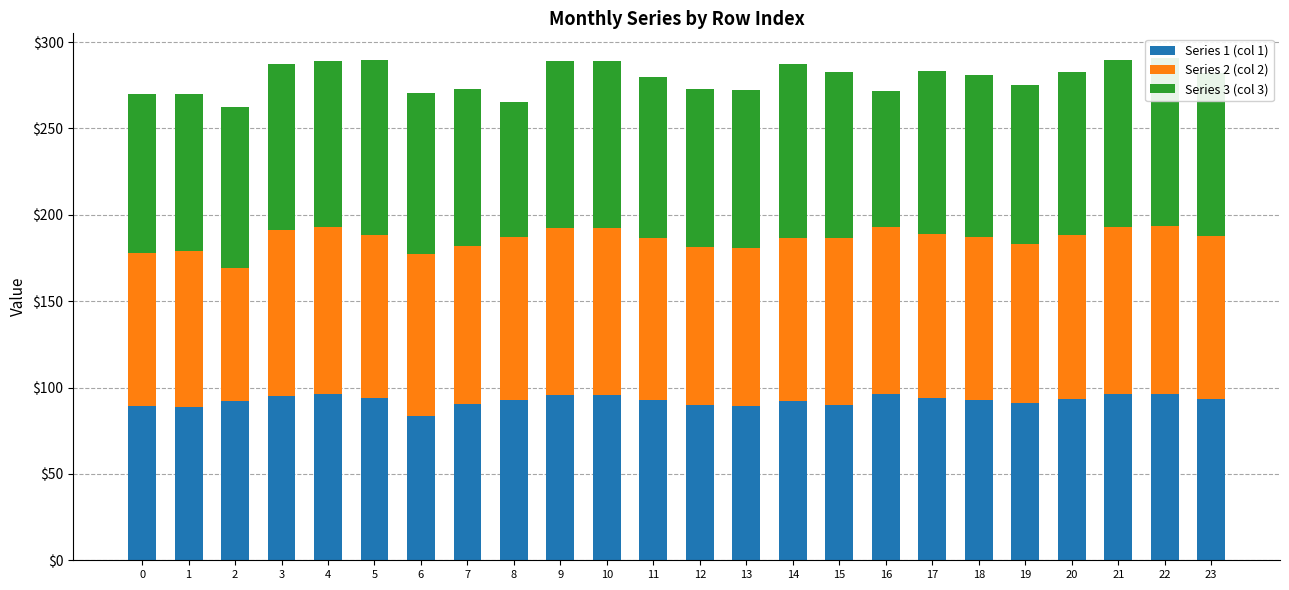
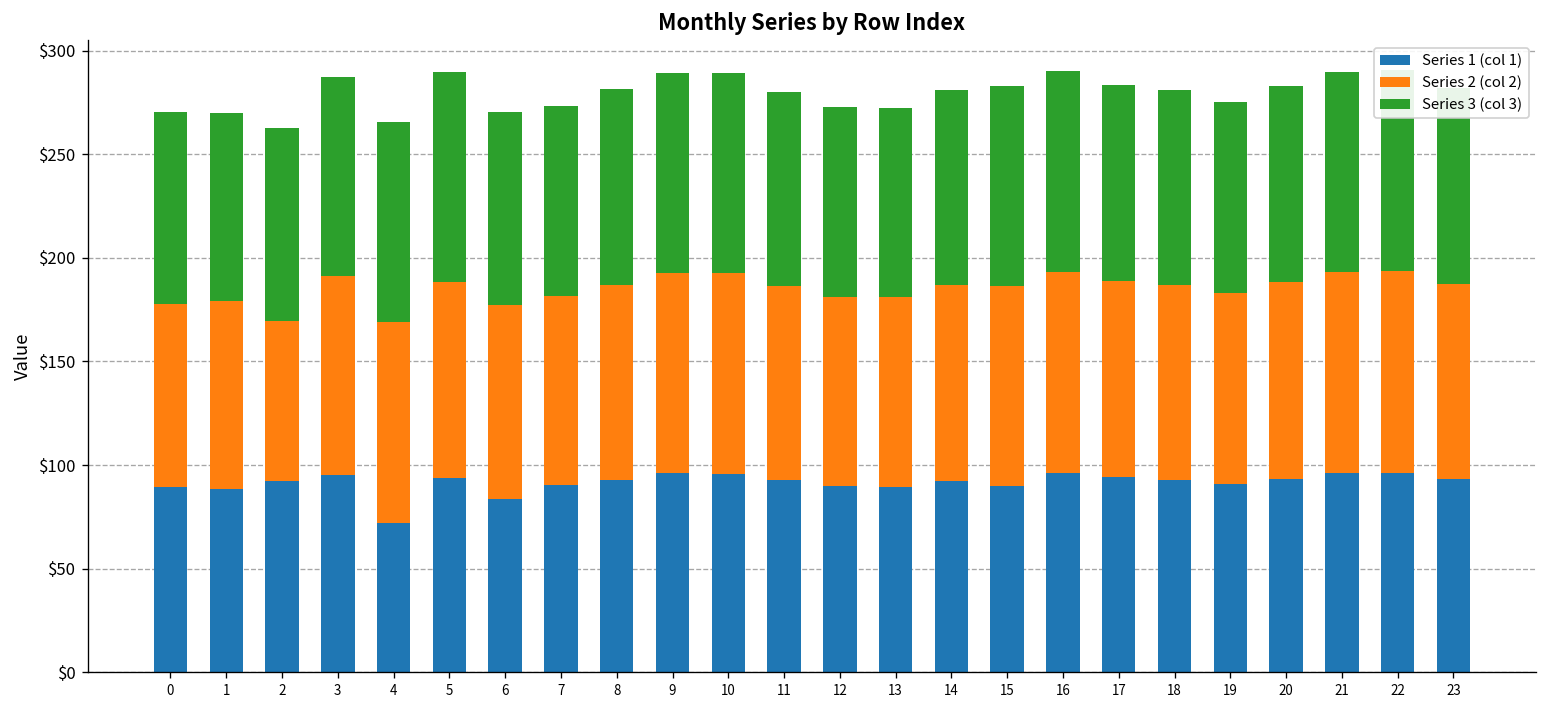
  {
    "Series 1 (col 1)": {
      "0": "$89",
      "1": "$89",
      "2": "$92",
      "3": "$95",
-     "4": "$96",
+     "4": "$72",
      "5": "$94",
      "6": "$84",
      "7": "$90",
      "8": "$93",
      "9": "$96",
      "10": "$96",
      "11": "$93",
      "12": "$90",
      "13": "$90",
      "14": "$93",
      "15": "$90",
      "16": "$96",
      "17": "$94",
      "18": "$93",
      "19": "$91",
      "20": "$93",
      "21": "$96",
      "22": "$96",
      "23": "$93"
    },
    "Series 2 (col 2)": {
      "0": "$89",
      "1": "$91",
      "2": "$77",
      "3": "$96",
      "4": "$97",
      "5": "$95",
      "6": "$93",
      "7": "$91",
      "8": "$94",
      "9": "$97",
      "10": "$97",
      "11": "$94",
      "12": "$91",
      "13": "$91",
      "14": "$94",
      "15": "$96",
      "16": "$97",
      "17": "$95",
      "18": "$94",
      "19": "$92",
      "20": "$95",
      "21": "$97",
      "22": "$97",
      "23": "$94"
    },
    "Series 3 (col 3)": {
      "0": "$92",
      "1": "$91",
      "2": "$93",
      "3": "$96",
      "4": "$97",
      "5": "$101",
      "6": "$93",
      "7": "$91",
-     "8": "$78",
+     "8": "$94",
      "9": "$97",
      "10": "$97",
      "11": "$94",
      "12": "$91",
      "13": "$91",
-     "14": "$101",
+     "14": "$94",
      "15": "$96",
-     "16": "$79",
+     "16": "$97",
      "17": "$95",
      "18": "$94",
      "19": "$92",
      "20": "$95",
      "21": "$97"
    }
  }
